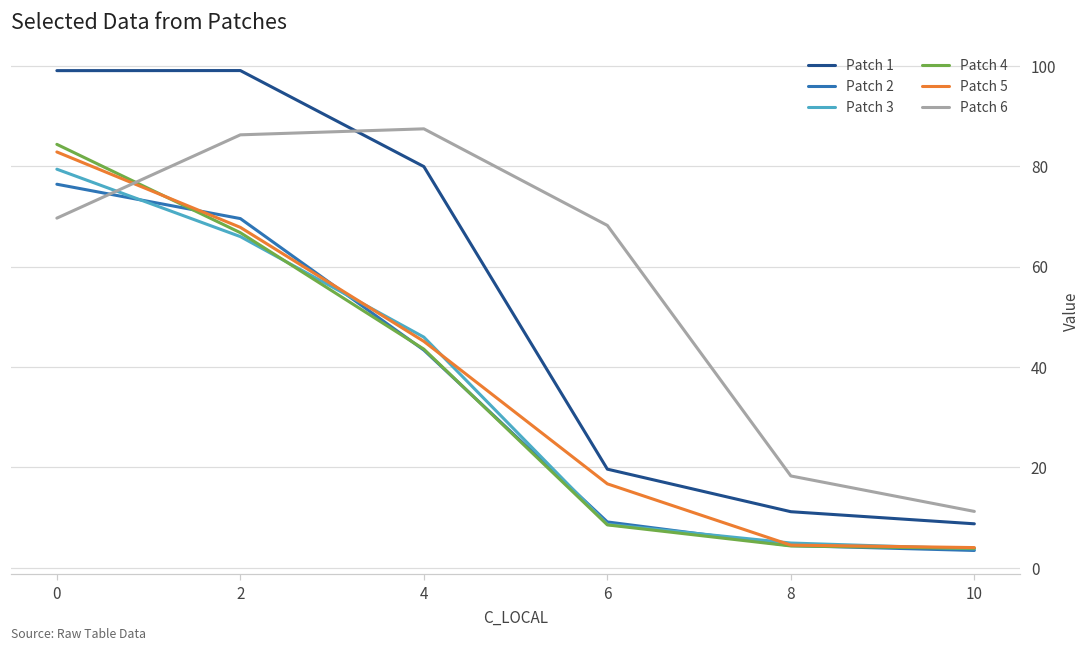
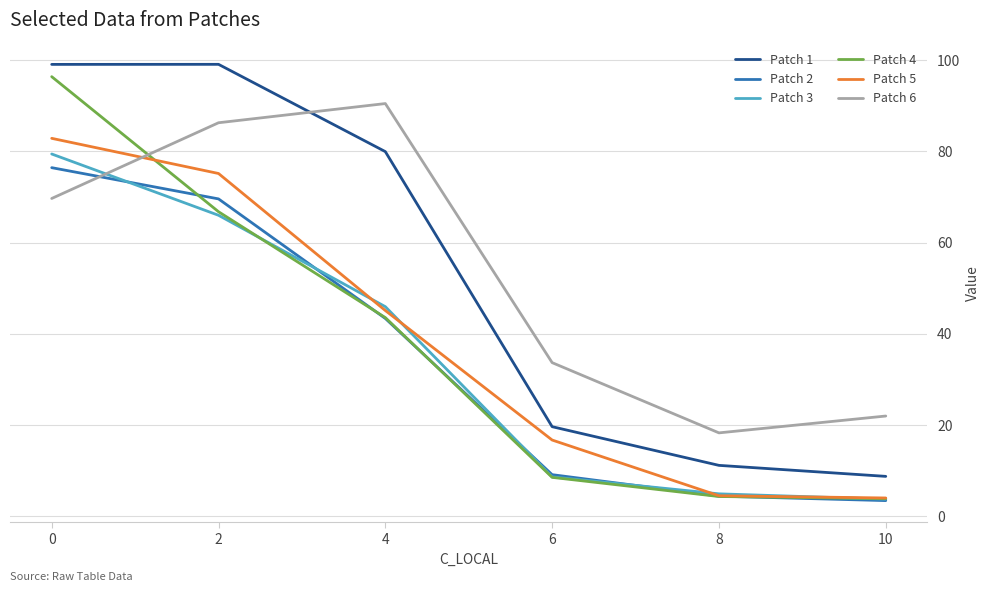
  {
    "Patch 3": {
      "0": 79,
      "2": 66,
      "4": 46
    },
    "Patch 4": {
-     "0": 84,
+     "0": 96,
      "2": 67
    },
    "Patch 5": {
      "0": 83,
-     "2": 68,
+     "2": 75,
      "4": 45,
      "6": 17
    },
    "Patch 6": {
      "0": 70,
      "2": 86,
-     "4": 87,
-     "6": 68,
+     "4": 90,
+     "6": 34,
      "8": 18,
-     "10": 11
+     "10": 22
    }
  }
